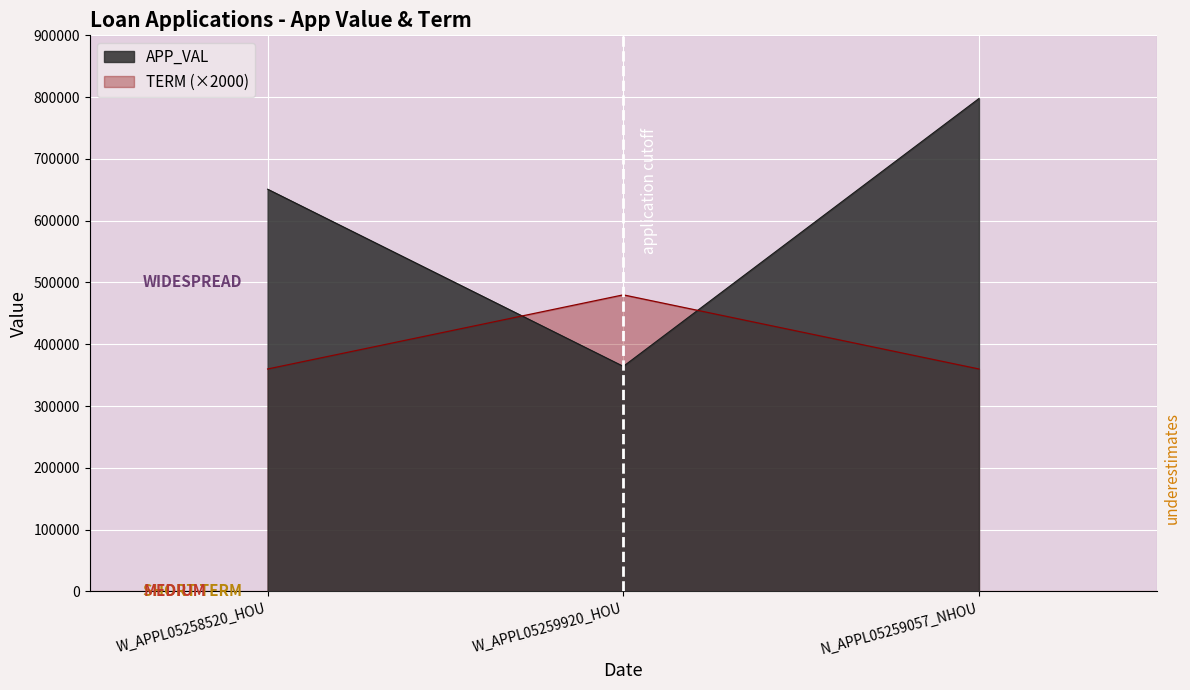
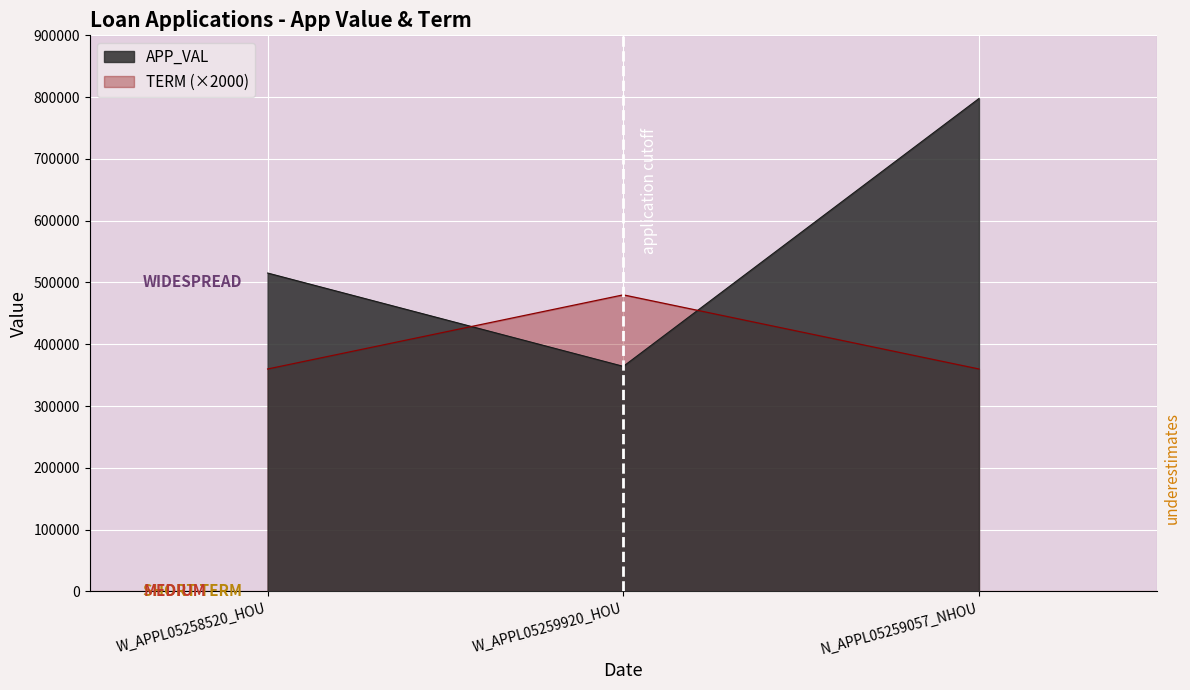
  {
    "APP_VAL": {
-     "W_APPL05258520_HOU": 650000,
+     "W_APPL05258520_HOU": 520000,
      "W_APPL05259920_HOU": 360000,
      "N_APPL05259057_NHOU": 800000
    },
    "TERM (×2000)": {
      "W_APPL05258520_HOU": 360000,
      "W_APPL05259920_HOU": 480000,
      "N_APPL05259057_NHOU": 360000
    }
  }
